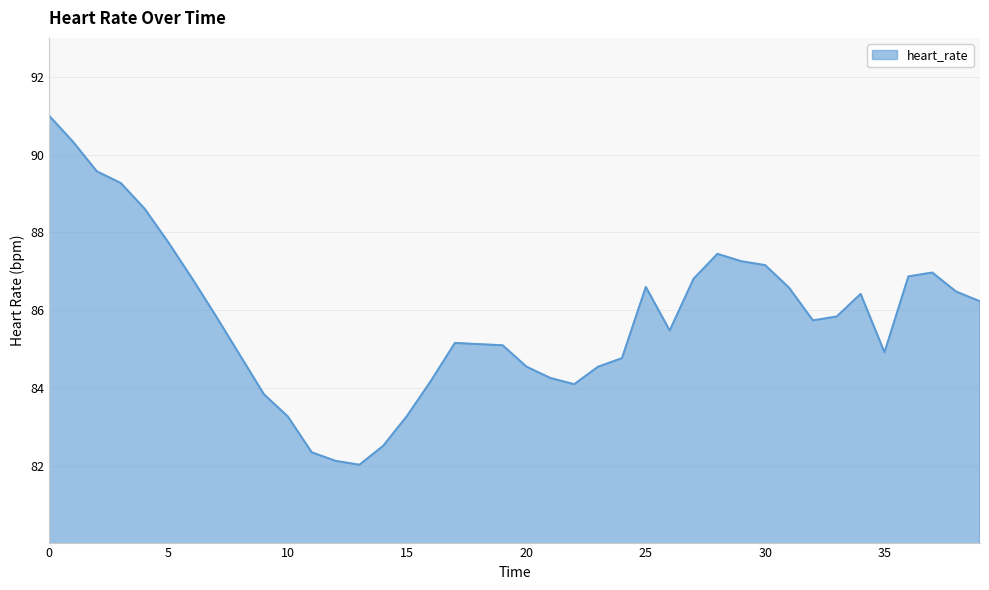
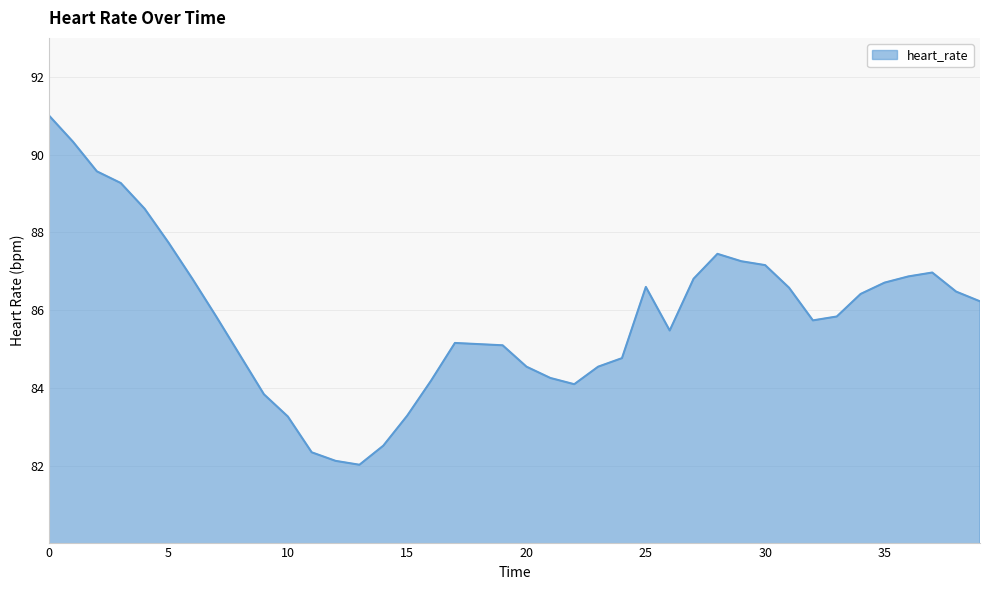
  {
    "0": 91.0,
    "5": 87.7,
    "10": 83.3,
    "15": 83.3,
    "20": 84.6,
    "25": 86.6,
    "30": 87.2,
-   "35": 84.9
+   "35": 86.7
  }
